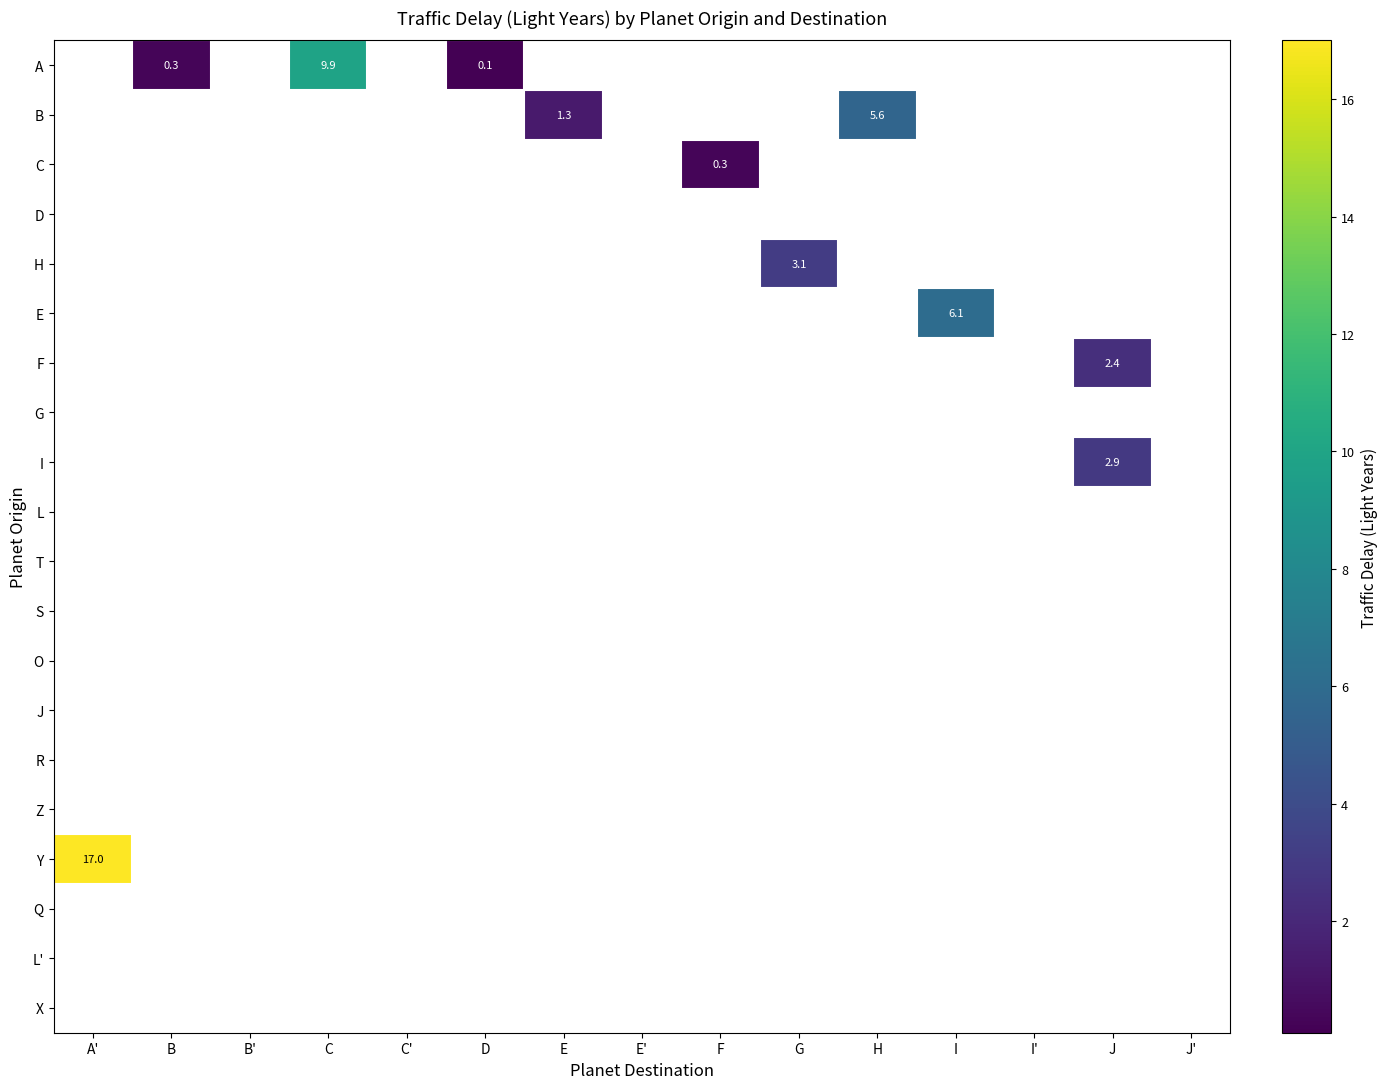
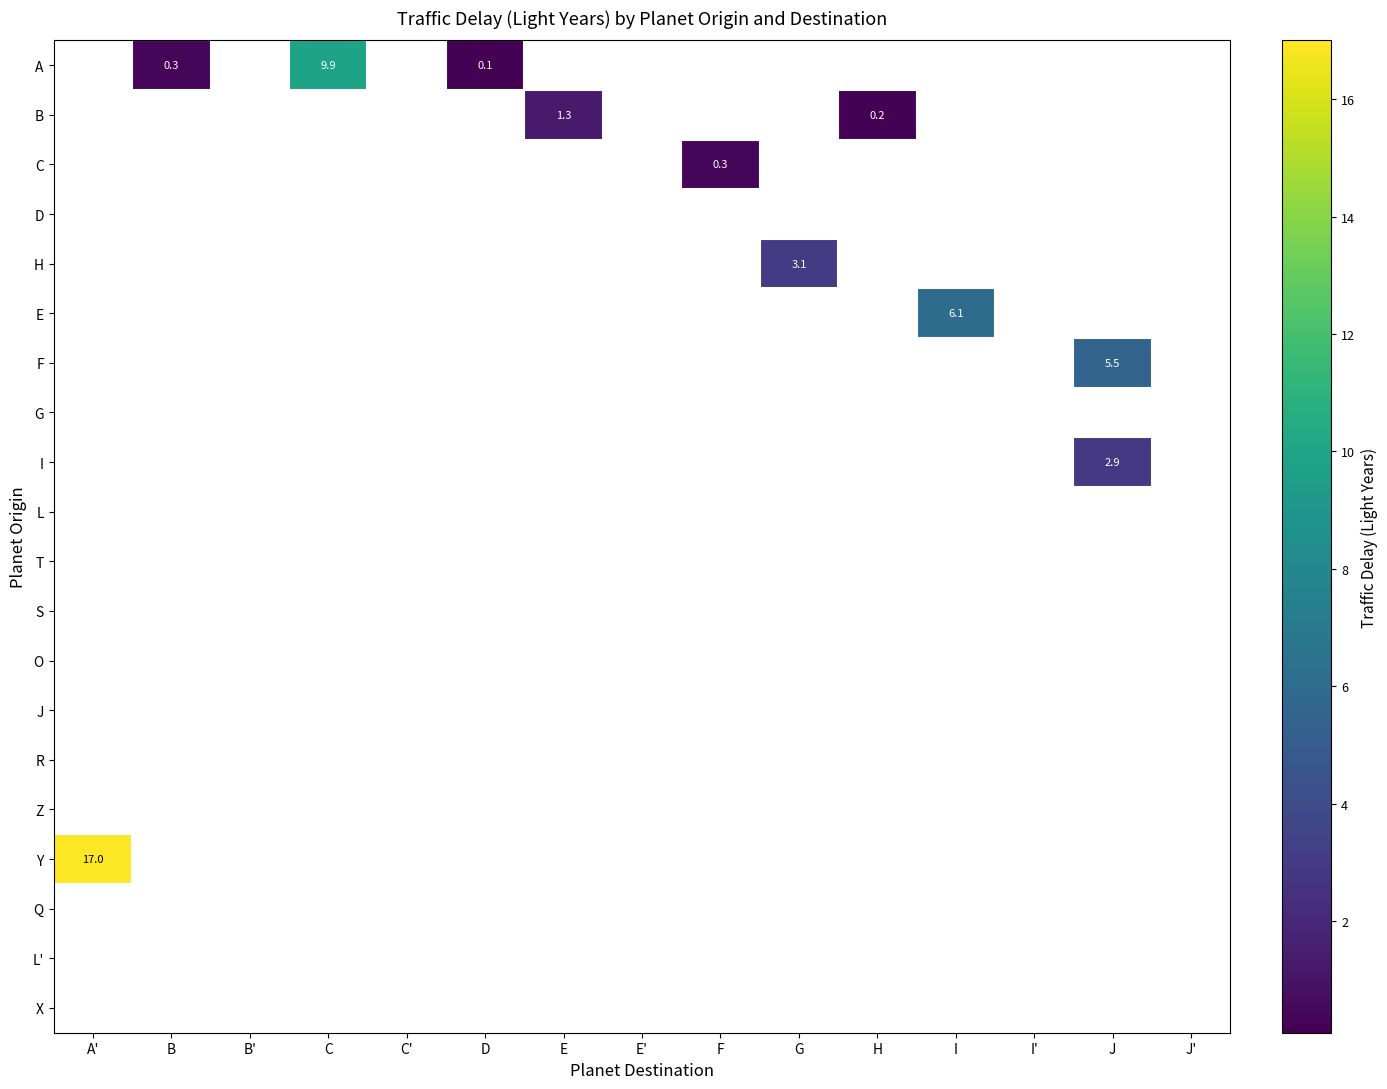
  {
    "A": {
      "B": 0.3,
      "C": 9.9,
      "D": 0.1
    },
    "B": {
      "E": 1.3,
-     "H": 5.6
+     "H": 0.2
    },
    "C": {
      "F": 0.3
    },
    "H": {
      "G": 3.1
    },
    "E": {
      "I": 6.1
    },
    "F": {
-     "J": 2.4
+     "J": 5.5
    },
    "I": {
      "J": 2.9
    },
    "Y": {
      "A'": 17.0
    }
  }
